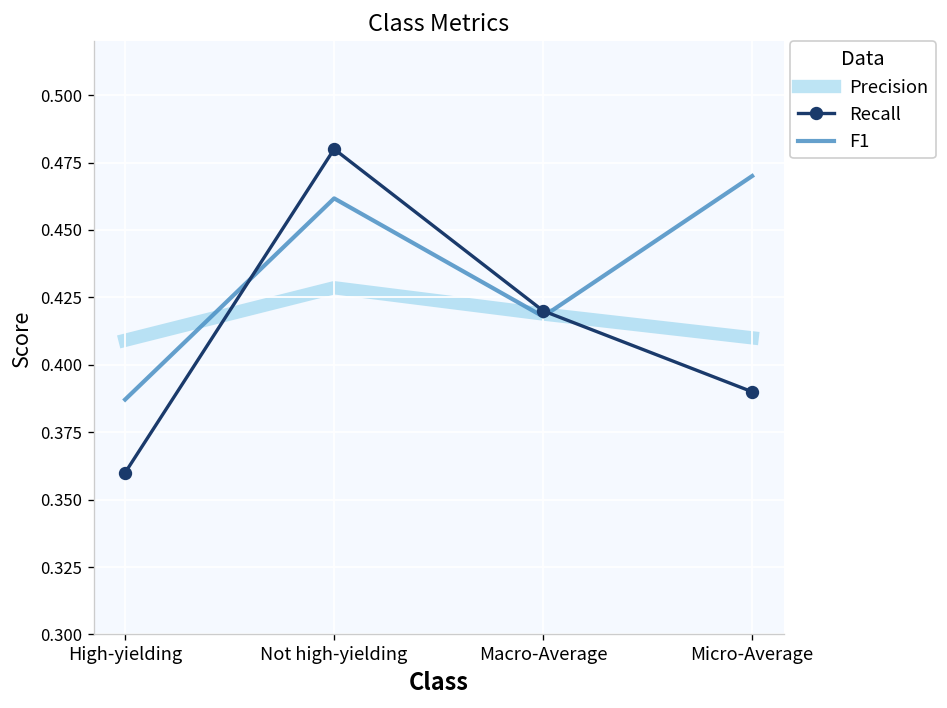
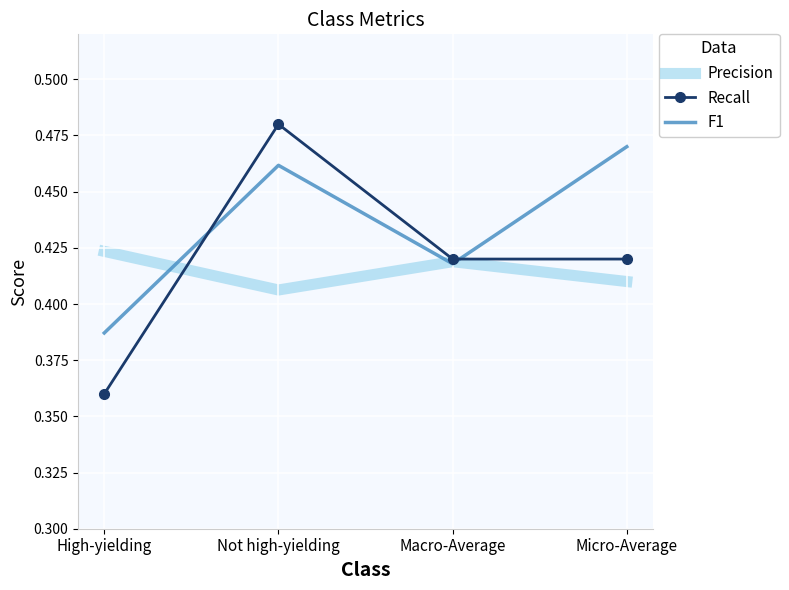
  {
    "Precision": {
-     "High-yielding": 0.409,
-     "Not high-yielding": 0.429,
+     "High-yielding": 0.423,
+     "Not high-yielding": 0.406,
      "Micro-Average": 0.410
    },
    "Recall": {
      "High-yielding": 0.36,
      "Not high-yielding": 0.48,
      "Macro-Average": 0.42,
-     "Micro-Average": 0.39
+     "Micro-Average": 0.42
    },
    "F1": {
      "High-yielding": 0.387,
      "Not high-yielding": 0.462,
      "Micro-Average": 0.470
    }
  }
